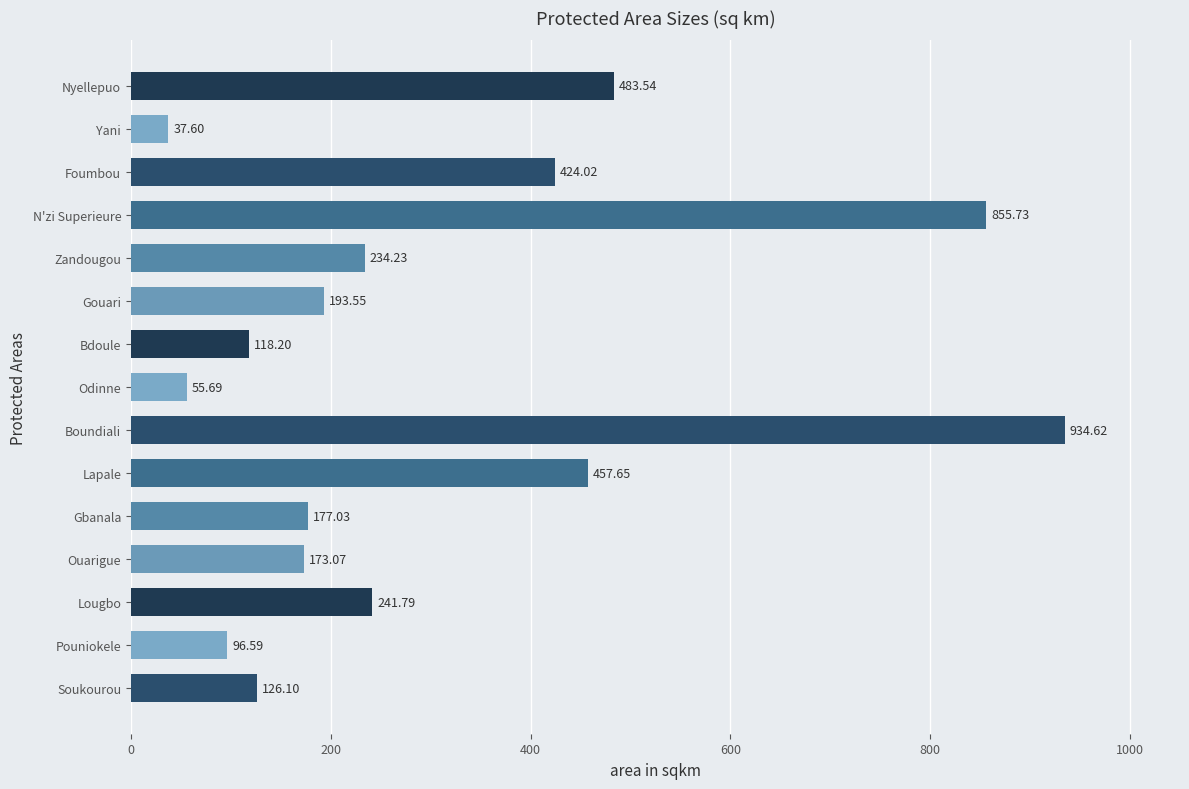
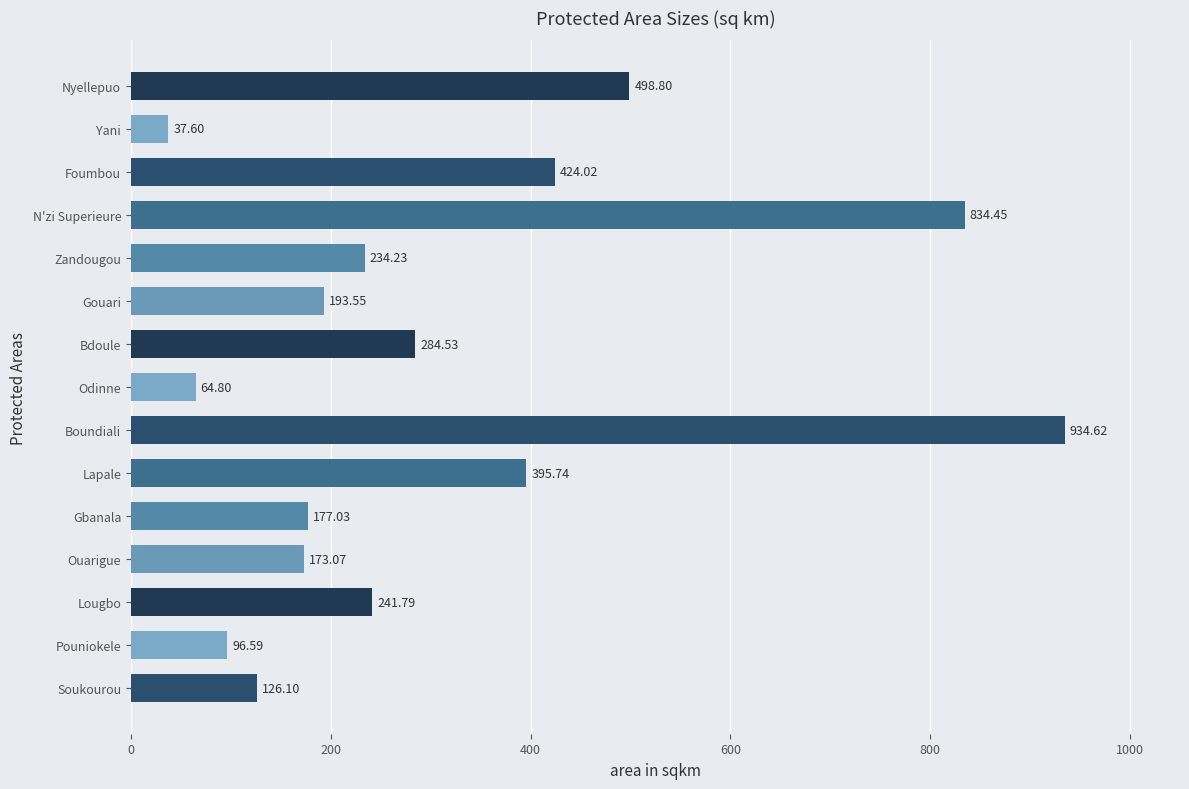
  {
-   "Nyellepuo": 483.54,
+   "Nyellepuo": 498.80,
    "Yani": 37.60,
    "Foumbou": 424.02,
-   "N'zi Superieure": 855.73,
+   "N'zi Superieure": 834.45,
    "Zandougou": 234.23,
    "Gouari": 193.55,
-   "Bdoule": 118.20,
-   "Odinne": 55.69,
+   "Bdoule": 284.53,
+   "Odinne": 64.80,
    "Boundiali": 934.62,
-   "Lapale": 457.65,
+   "Lapale": 395.74,
    "Gbanala": 177.03,
    "Ouarigue": 173.07,
    "Lougbo": 241.79,
    "Pouniokele": 96.59,
    "Soukourou": 126.10
  }
